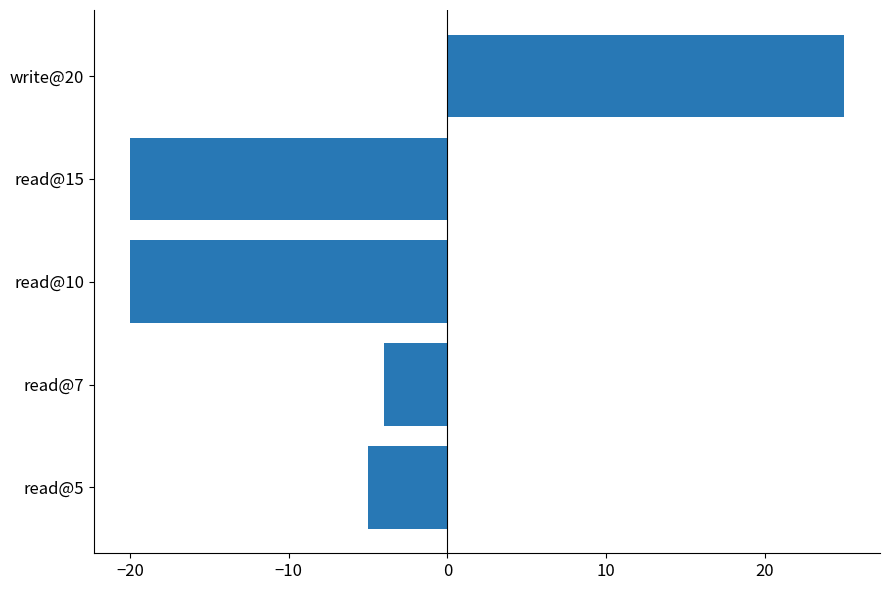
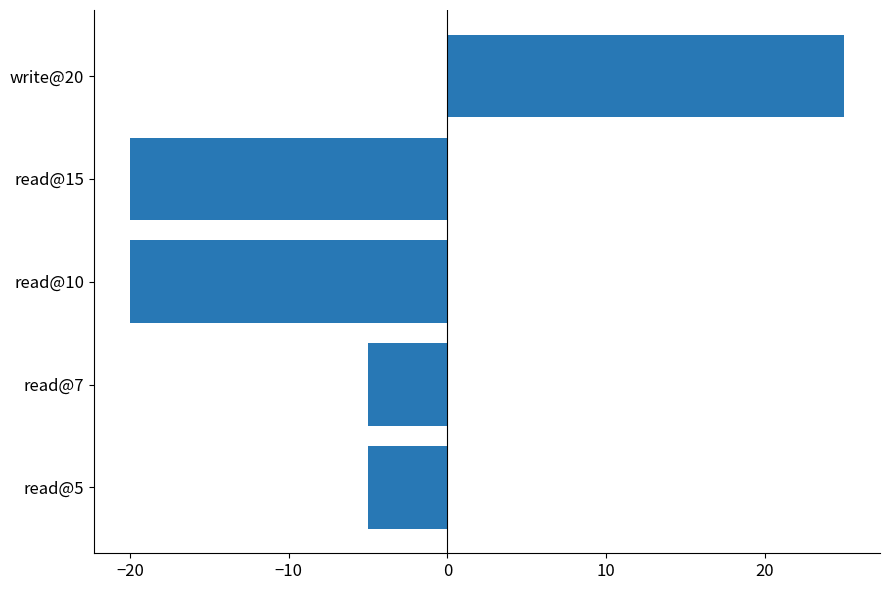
  {
    "write@20": 25,
    "read@15": -20,
    "read@10": -20,
-   "read@7": -4,
+   "read@7": -5,
    "read@5": -5
  }
